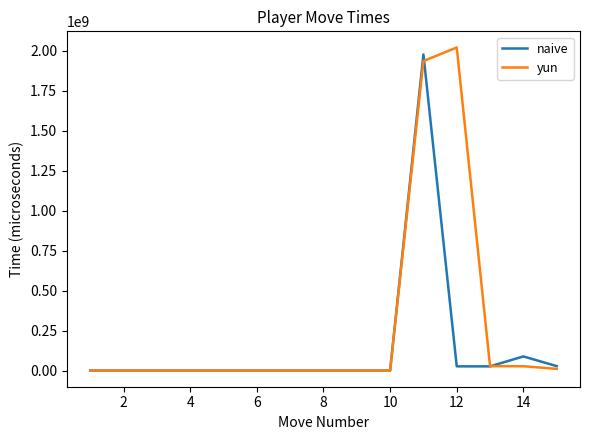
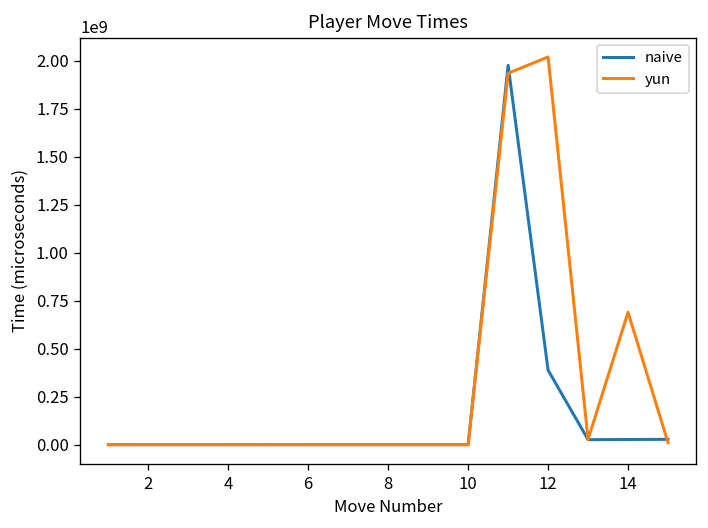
  {
    "naive": {
-     "12": 30000000,
-     "14": 90000000
+     "12": 390000000,
+     "14": 30000000
    },
    "yun": {
      "12": 2020000000,
-     "14": 30000000
+     "14": 690000000
    }
  }
